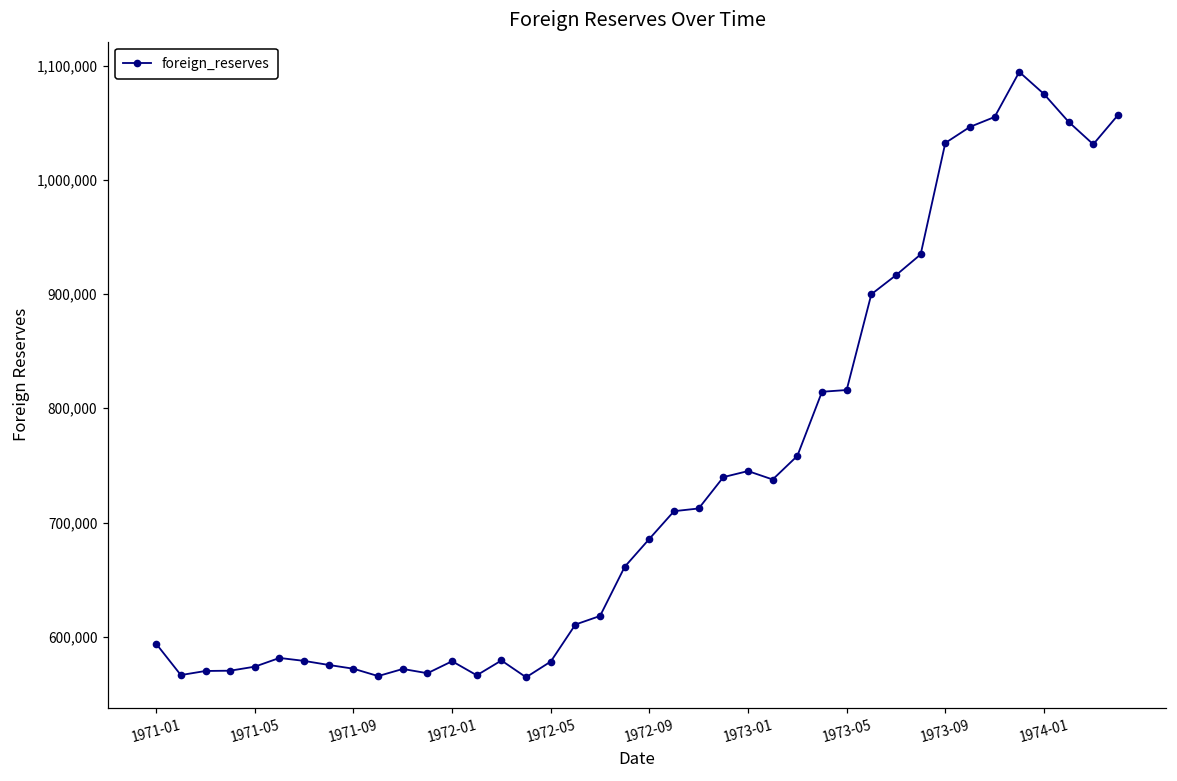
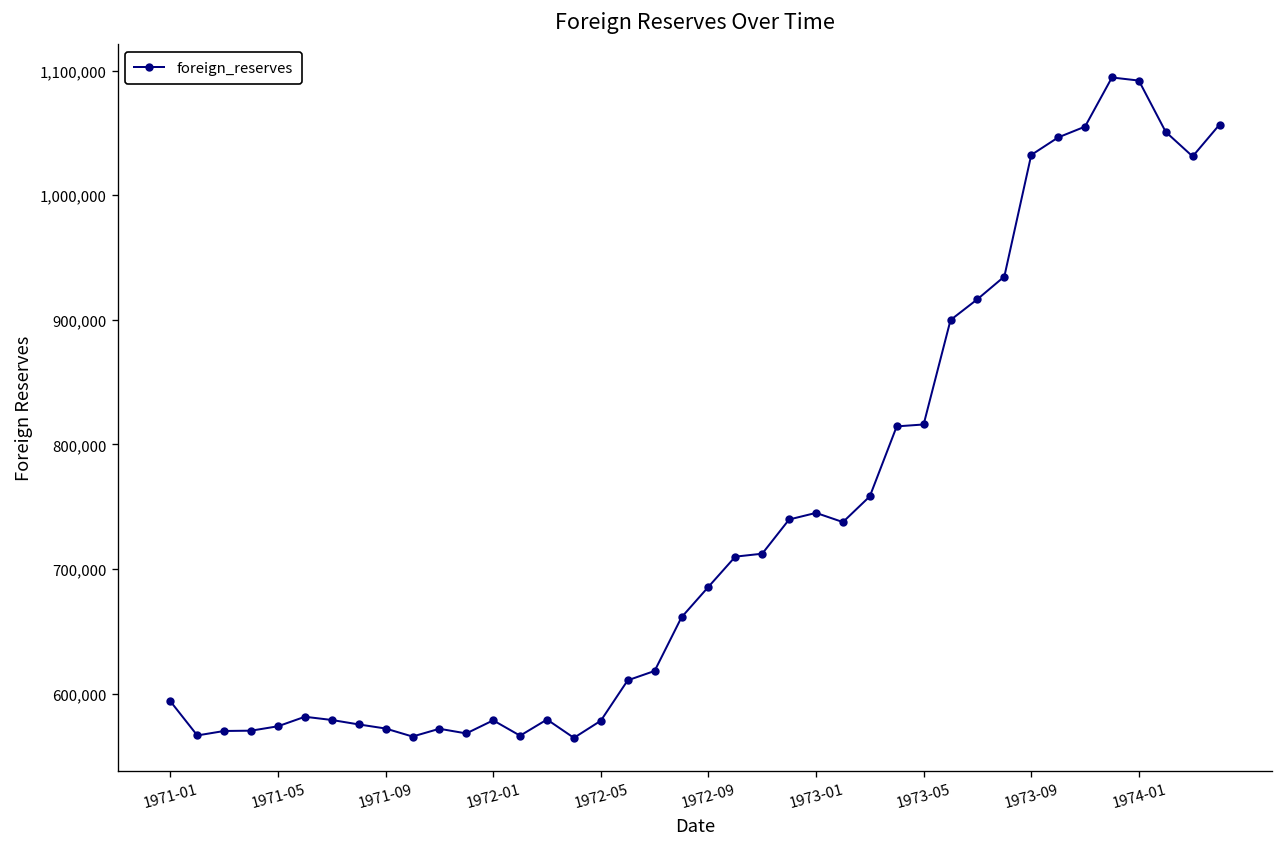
  {
    "1971-01": "594,000",
    "1971-05": "574,000",
    "1971-09": "572,000",
    "1972-01": "579,000",
    "1972-05": "578,000",
    "1972-09": "686,000",
    "1973-01": "745,000",
    "1973-05": "816,000",
    "1973-09": "1,032,000",
-   "1974-01": "1,075,000"
+   "1974-01": "1,092,000"
  }
